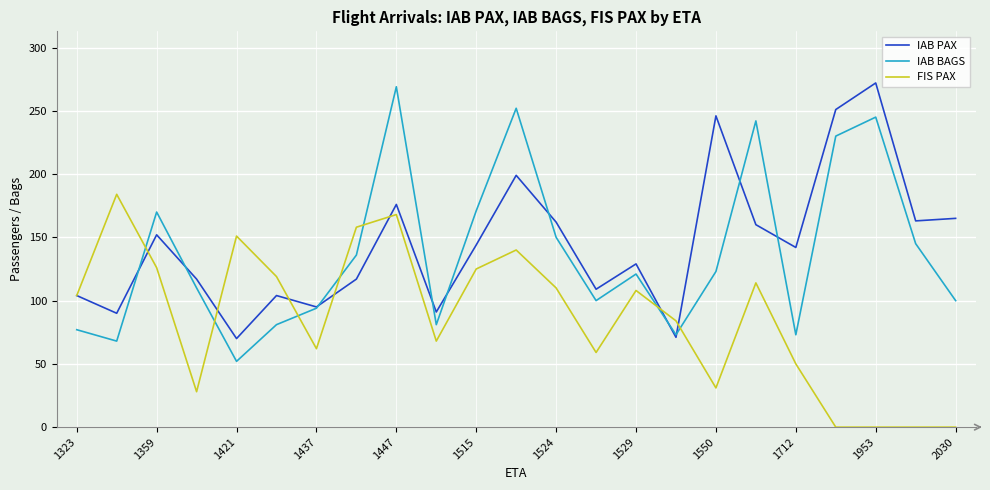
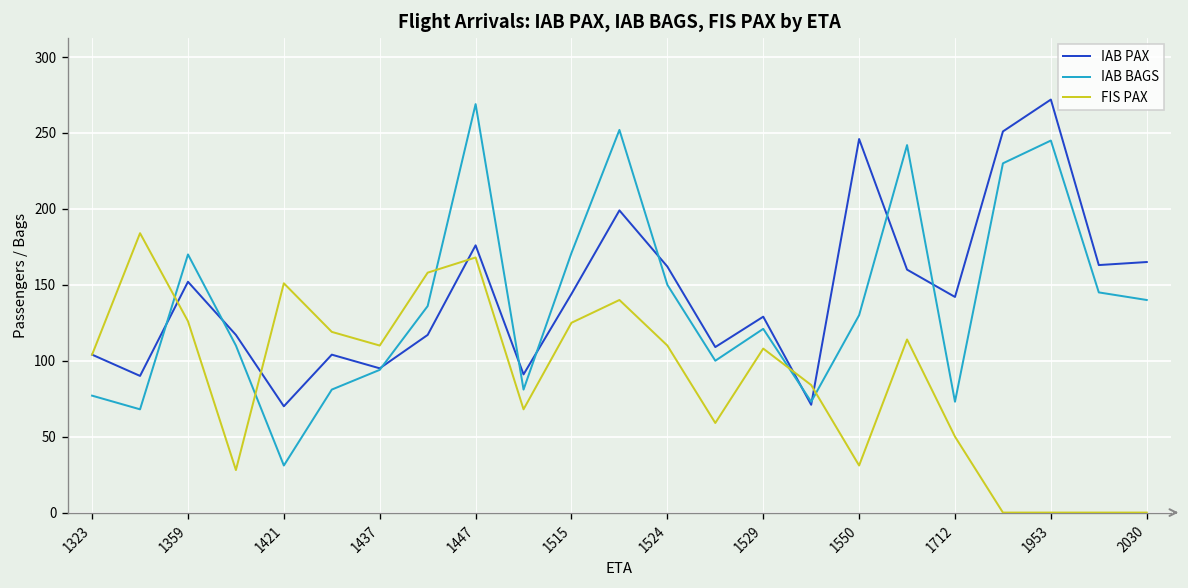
  {
    "IAB PAX": {
      "1359": 152,
      "1421": 70,
      "1447": 176,
      "1515": 144,
      "1524": 162,
      "1550": 246,
      "1712": 142,
      "1953": 272,
      "2030": 165
    },
    "IAB BAGS": {
      "1323": 77,
      "1359": 170,
-     "1421": 52,
+     "1421": 31,
      "1447": 269,
      "1515": 171,
      "1524": 150,
-     "1550": 123,
+     "1550": 130,
      "1712": 73,
      "1953": 245,
-     "2030": 100
+     "2030": 140
    },
    "FIS PAX": {
      "1359": 126,
      "1421": 151,
-     "1437": 62,
+     "1437": 110,
      "1447": 168,
      "1515": 125,
      "1524": 110,
      "1550": 31,
      "1712": 50,
      "1953": 0,
      "2030": 0
    }
  }
